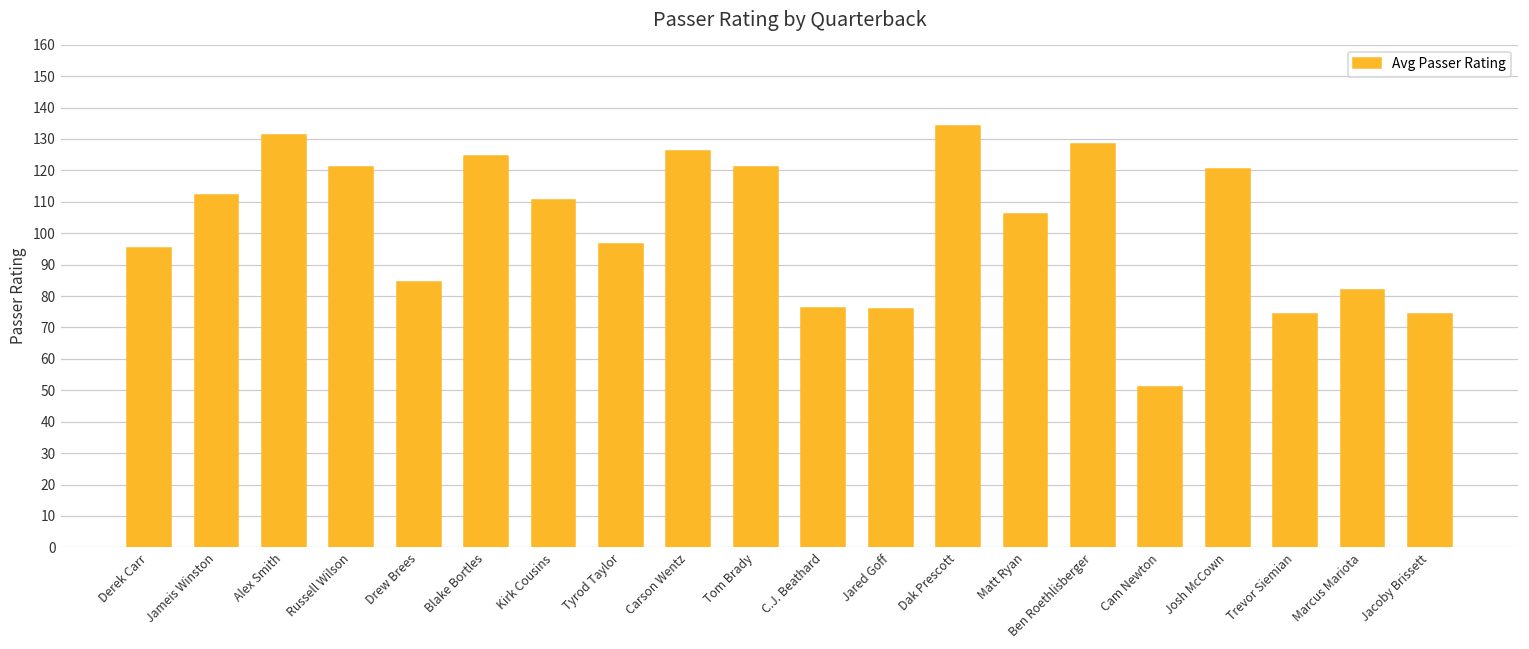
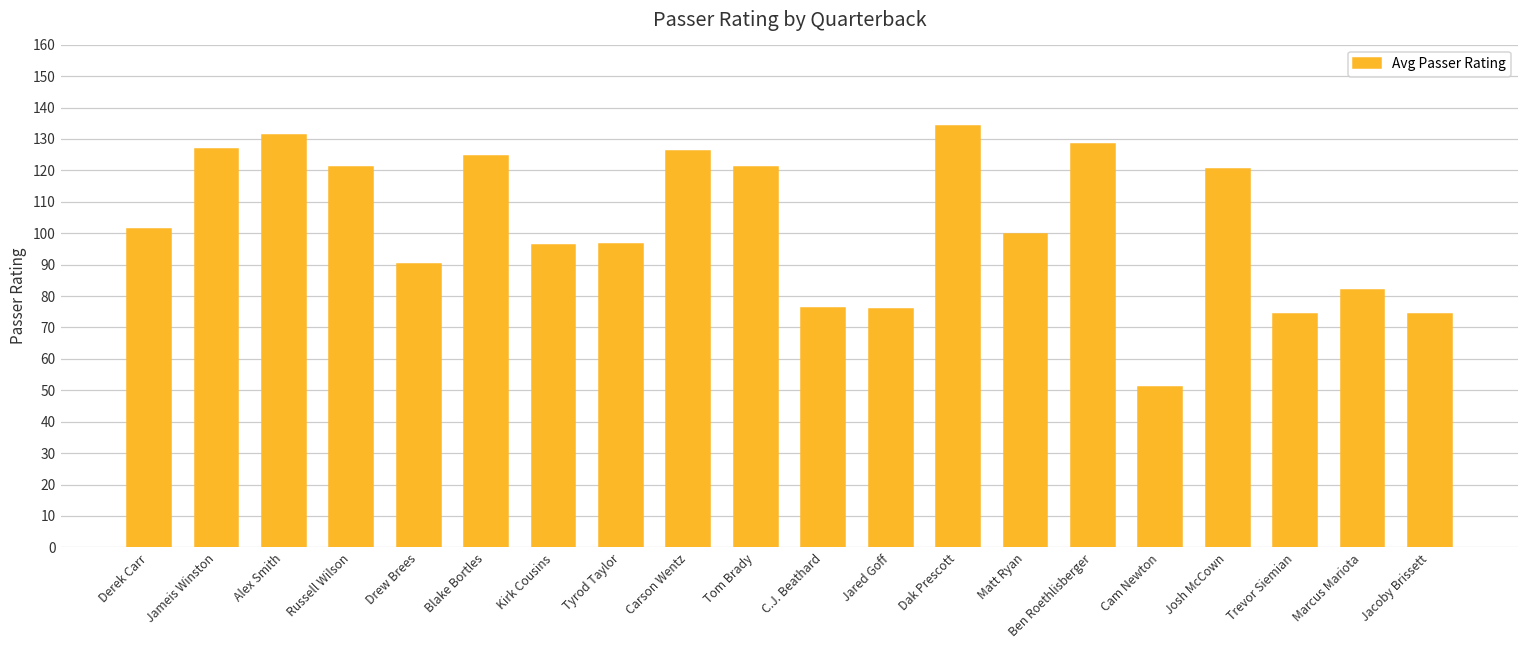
  {
-   "Derek Carr": 95,
-   "Jameis Winston": 112,
+   "Derek Carr": 101,
+   "Jameis Winston": 127,
    "Alex Smith": 131,
    "Russell Wilson": 121,
-   "Drew Brees": 84,
+   "Drew Brees": 90,
    "Blake Bortles": 125,
-   "Kirk Cousins": 111,
+   "Kirk Cousins": 96,
    "Tyrod Taylor": 97,
    "Carson Wentz": 126,
    "Tom Brady": 121,
    "C.J. Beathard": 76,
    "Jared Goff": 76,
    "Dak Prescott": 134,
-   "Matt Ryan": 106,
+   "Matt Ryan": 100,
    "Ben Roethlisberger": 128,
    "Cam Newton": 51,
    "Josh McCown": 120,
    "Trevor Siemian": 74,
    "Marcus Mariota": 82,
    "Jacoby Brissett": 74
  }
